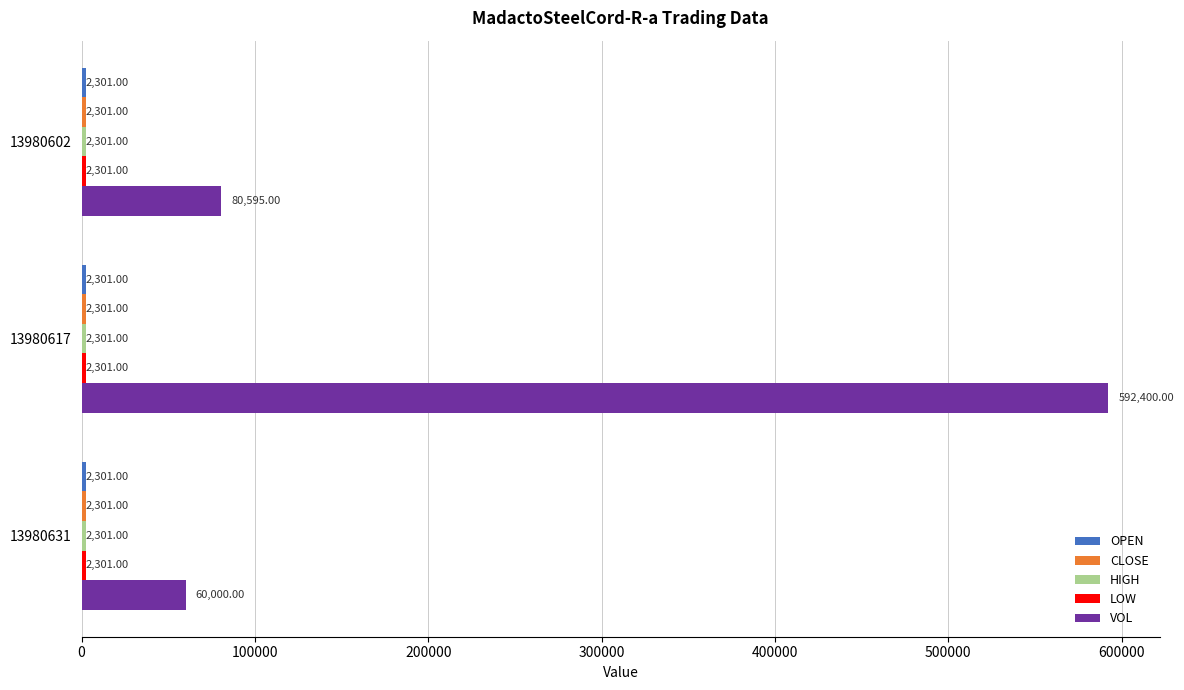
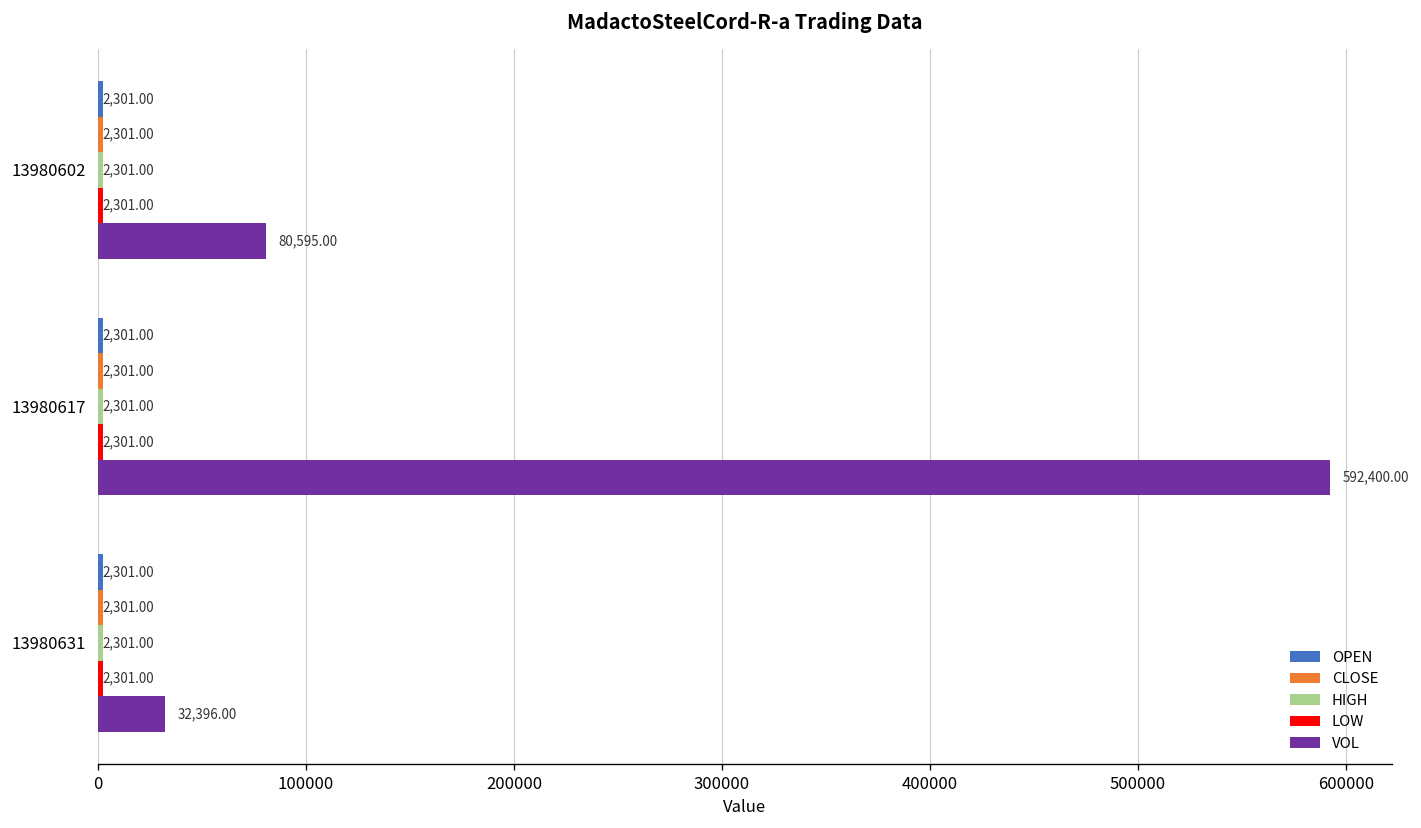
  {
    "OPEN": {
      "13980602": "2,301.00",
      "13980617": "2,301.00",
      "13980631": "2,301.00"
    },
    "CLOSE": {
      "13980602": "2,301.00",
      "13980617": "2,301.00",
      "13980631": "2,301.00"
    },
    "HIGH": {
      "13980602": "2,301.00",
      "13980617": "2,301.00",
      "13980631": "2,301.00"
    },
    "LOW": {
      "13980602": "2,301.00",
      "13980617": "2,301.00",
      "13980631": "2,301.00"
    },
    "VOL": {
      "13980602": "80,595.00",
      "13980617": "592,400.00",
-     "13980631": "60,000.00"
+     "13980631": "32,396.00"
    }
  }
